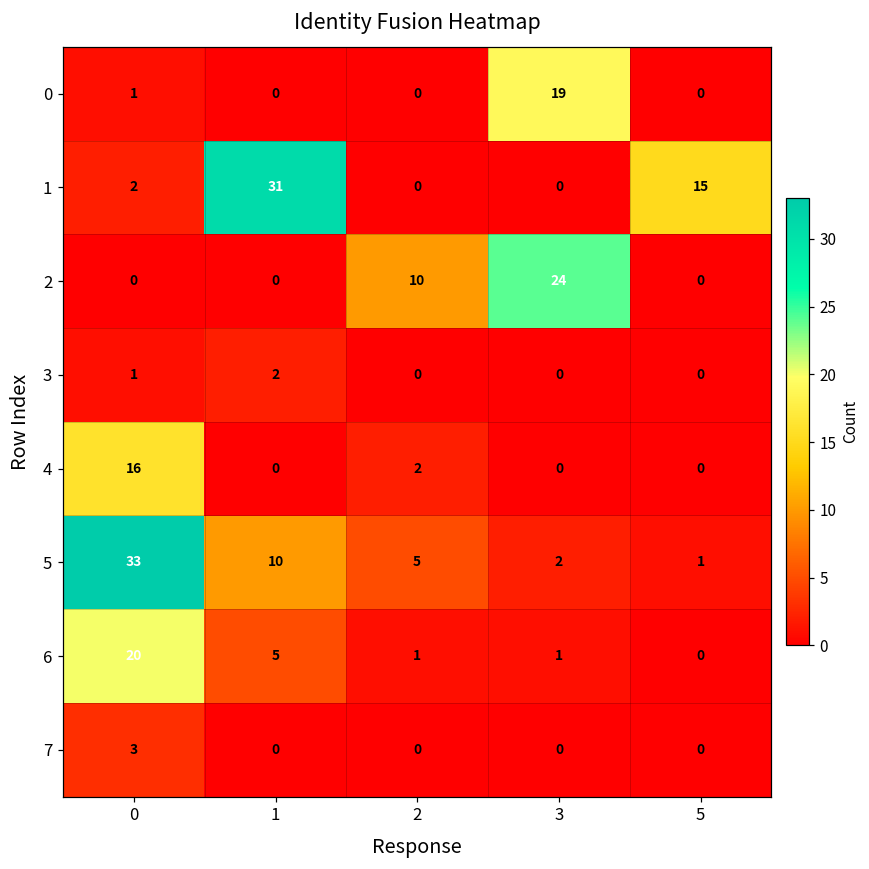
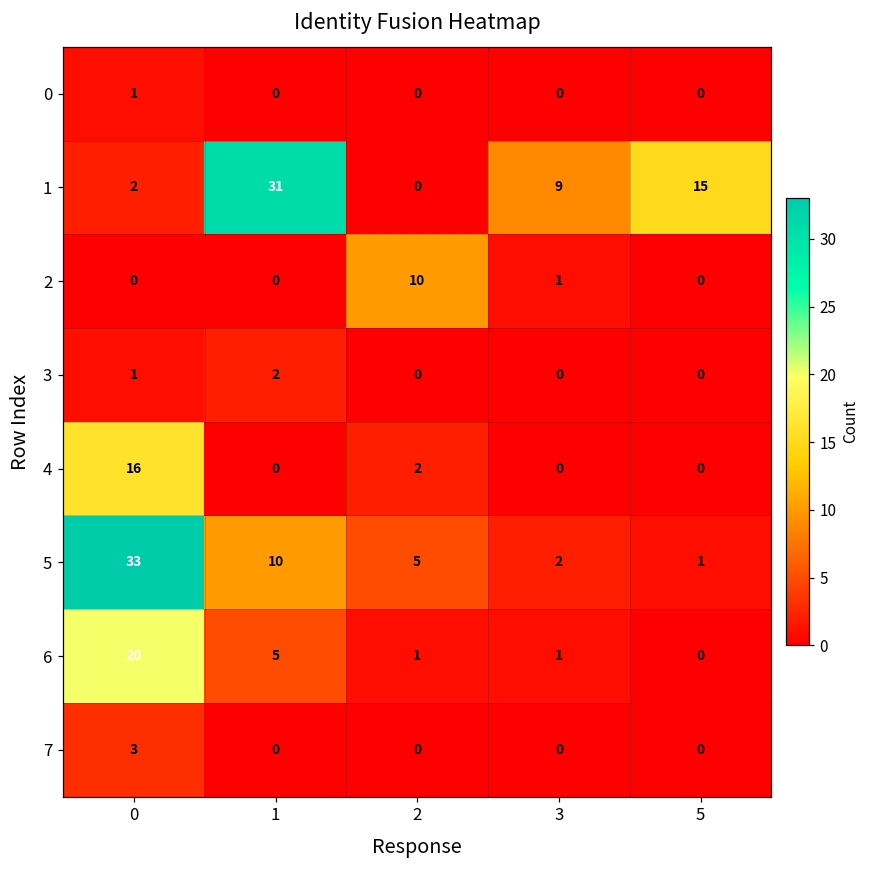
  {
    "0": {
      "0": 1,
      "1": 0,
      "2": 0,
-     "3": 19,
+     "3": 0,
      "5": 0
    },
    "1": {
      "0": 2,
      "1": 31,
      "2": 0,
-     "3": 0,
+     "3": 9,
      "5": 15
    },
    "2": {
      "0": 0,
      "1": 0,
      "2": 10,
-     "3": 24,
+     "3": 1,
      "5": 0
    },
    "3": {
      "0": 1,
      "1": 2,
      "2": 0,
      "3": 0,
      "5": 0
    },
    "4": {
      "0": 16,
      "1": 0,
      "2": 2,
      "3": 0,
      "5": 0
    },
    "5": {
      "0": 33,
      "1": 10,
      "2": 5,
      "3": 2,
      "5": 1
    },
    "6": {
      "0": 20,
      "1": 5,
      "2": 1,
      "3": 1,
      "5": 0
    },
    "7": {
      "0": 3,
      "1": 0,
      "2": 0,
      "3": 0,
      "5": 0
    }
  }
